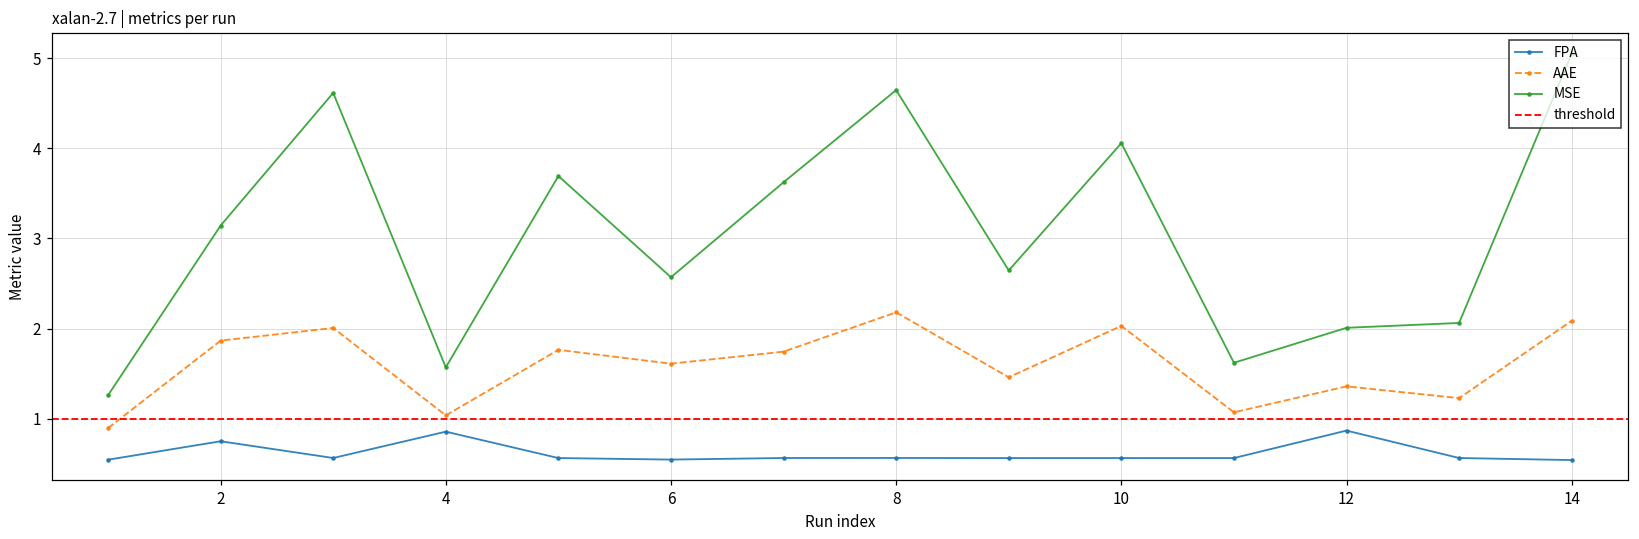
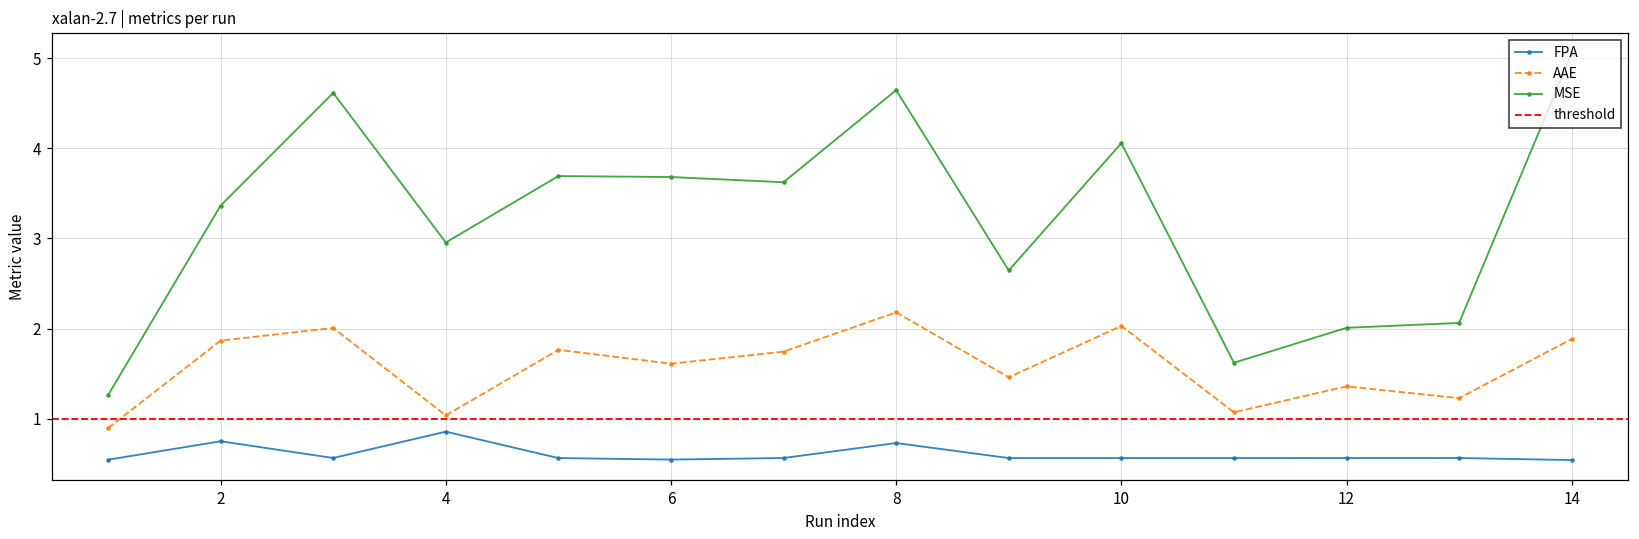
  {
    "FPA": {
      "2": 0.7,
      "4": 0.9,
      "6": 0.5,
-     "8": 0.6,
+     "8": 0.7,
      "10": 0.6,
-     "12": 0.9,
+     "12": 0.6,
      "14": 0.5
    },
    "AAE": {
      "2": 1.9,
      "4": 1.0,
      "6": 1.6,
      "8": 2.2,
      "10": 2.0,
      "12": 1.4,
-     "14": 2.1
+     "14": 1.9
    },
    "MSE": {
-     "2": 3.1,
-     "4": 1.6,
-     "6": 2.6,
+     "2": 3.4,
+     "4": 3.0,
+     "6": 3.7,
      "8": 4.6,
      "10": 4.1,
      "12": 2.0
    }
  }
